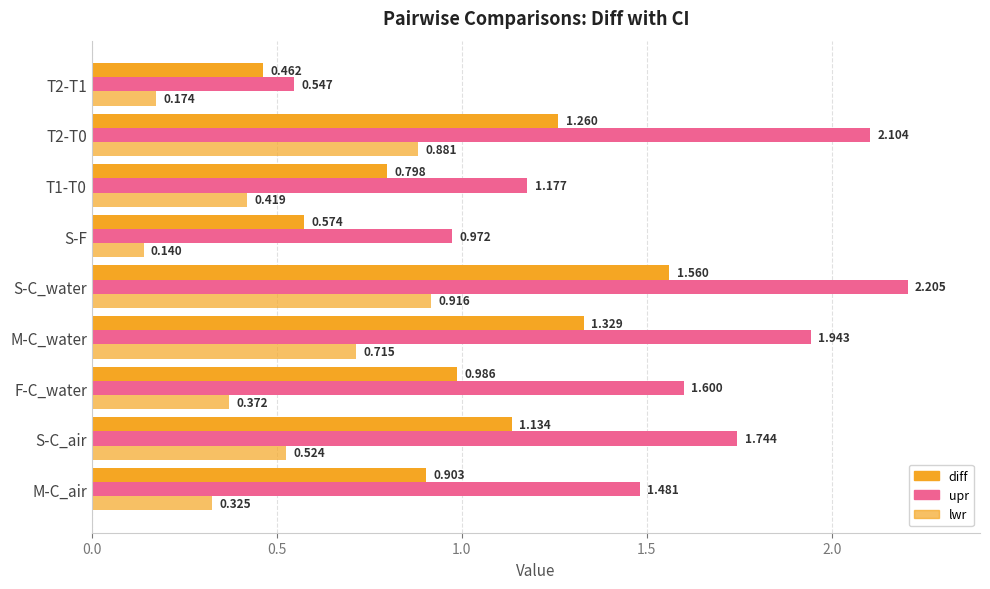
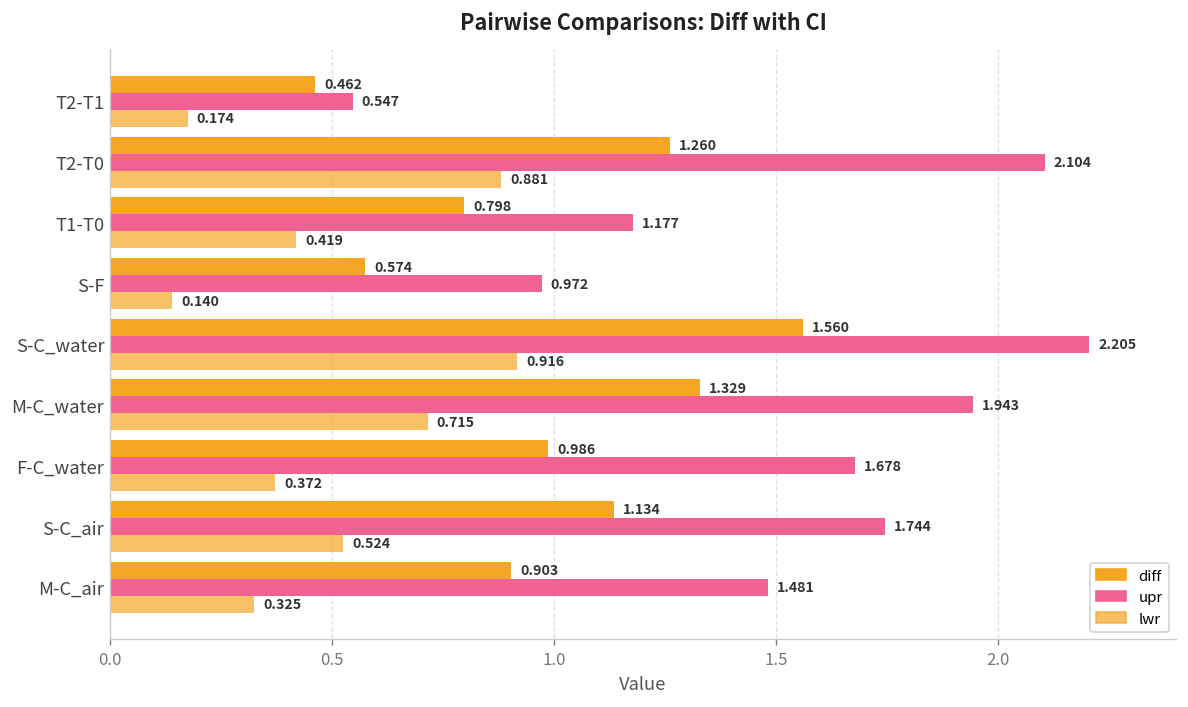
  {
    "upr": {
      "T2-T1": 0.547,
      "T2-T0": 2.104,
      "T1-T0": 1.177,
      "S-F": 0.972,
      "S-C_water": 2.205,
      "M-C_water": 1.943,
-     "F-C_water": 1.600,
+     "F-C_water": 1.678,
      "S-C_air": 1.744,
      "M-C_air": 1.481
    }
  }
